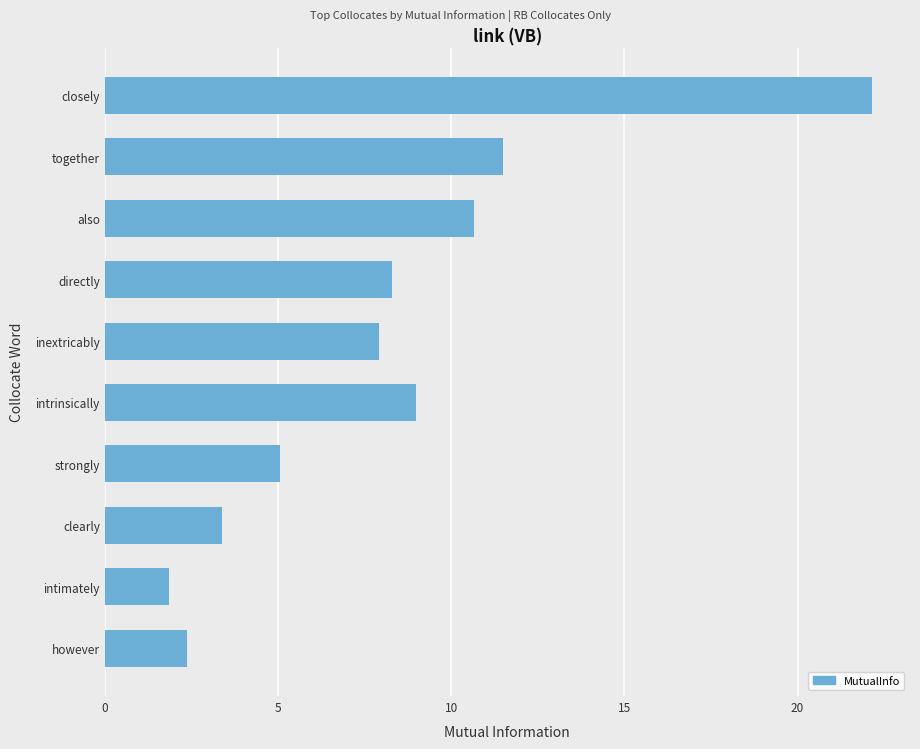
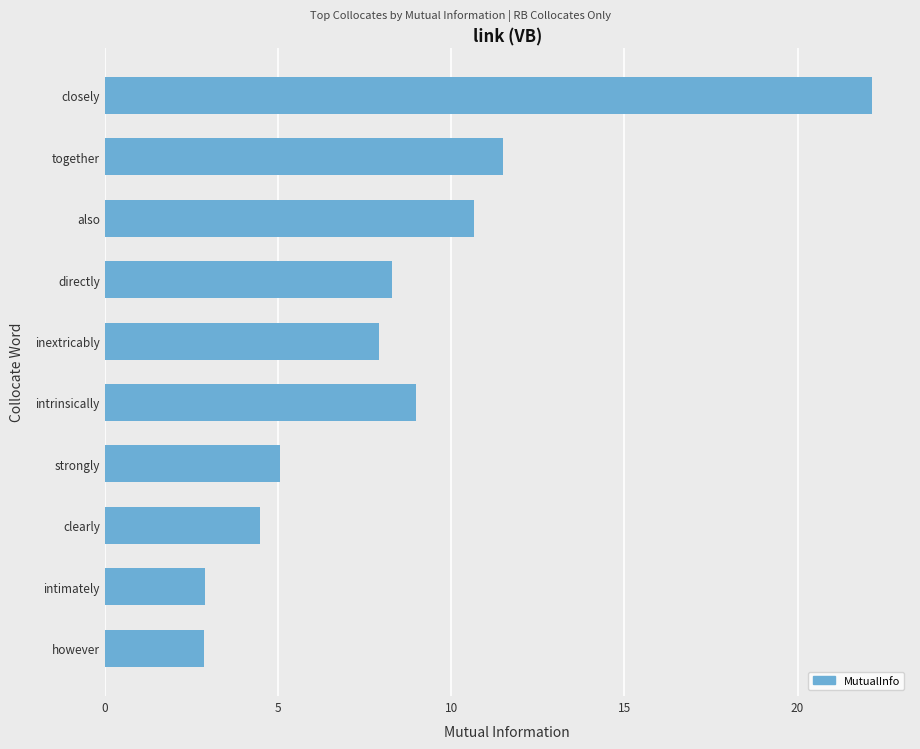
  {
    "closely": 22.1,
    "together": 11.5,
    "also": 10.7,
    "directly": 8.3,
    "inextricably": 7.9,
    "intrinsically": 9.0,
    "strongly": 5.0,
-   "clearly": 3.4,
-   "intimately": 1.9,
-   "however": 2.4
+   "clearly": 4.5,
+   "intimately": 2.9,
+   "however": 2.9
  }
